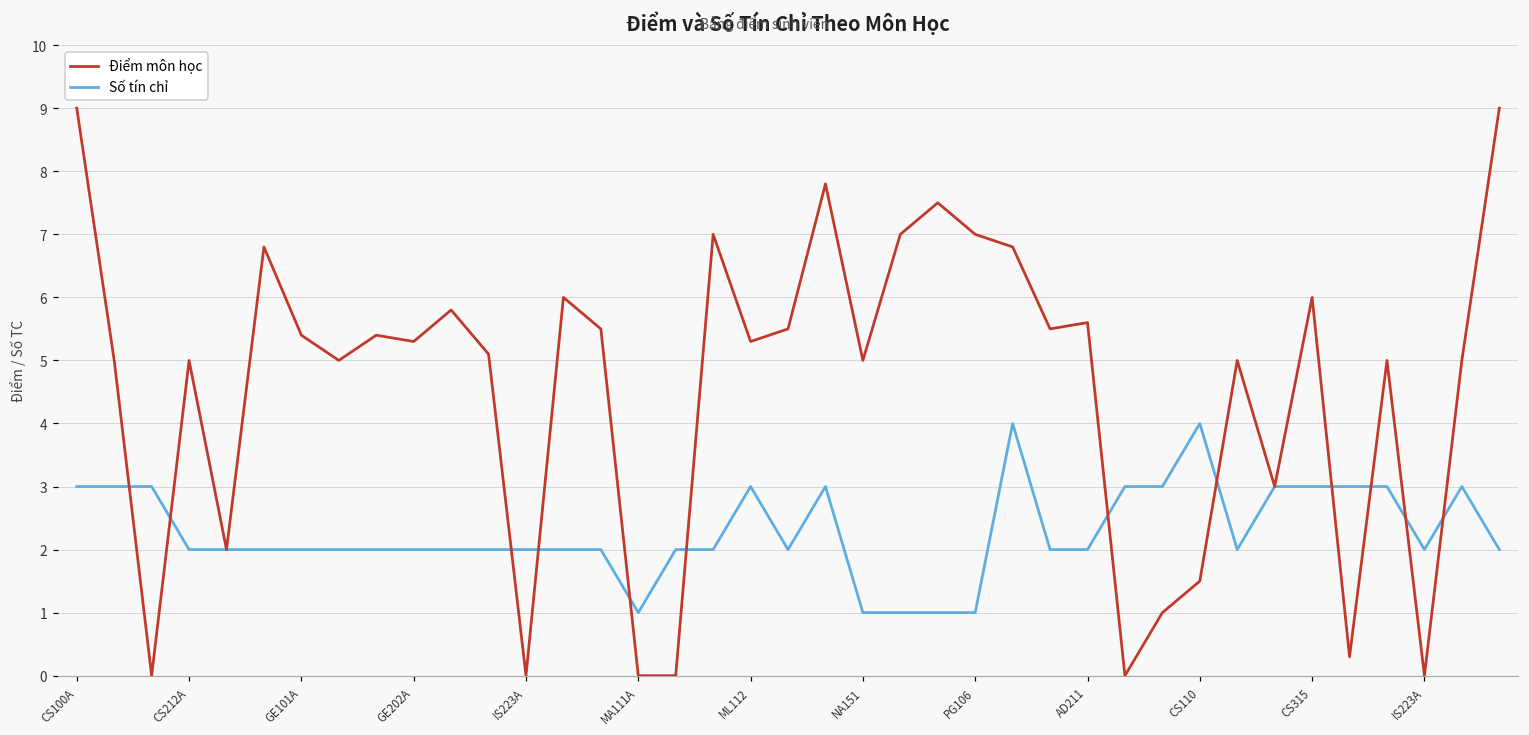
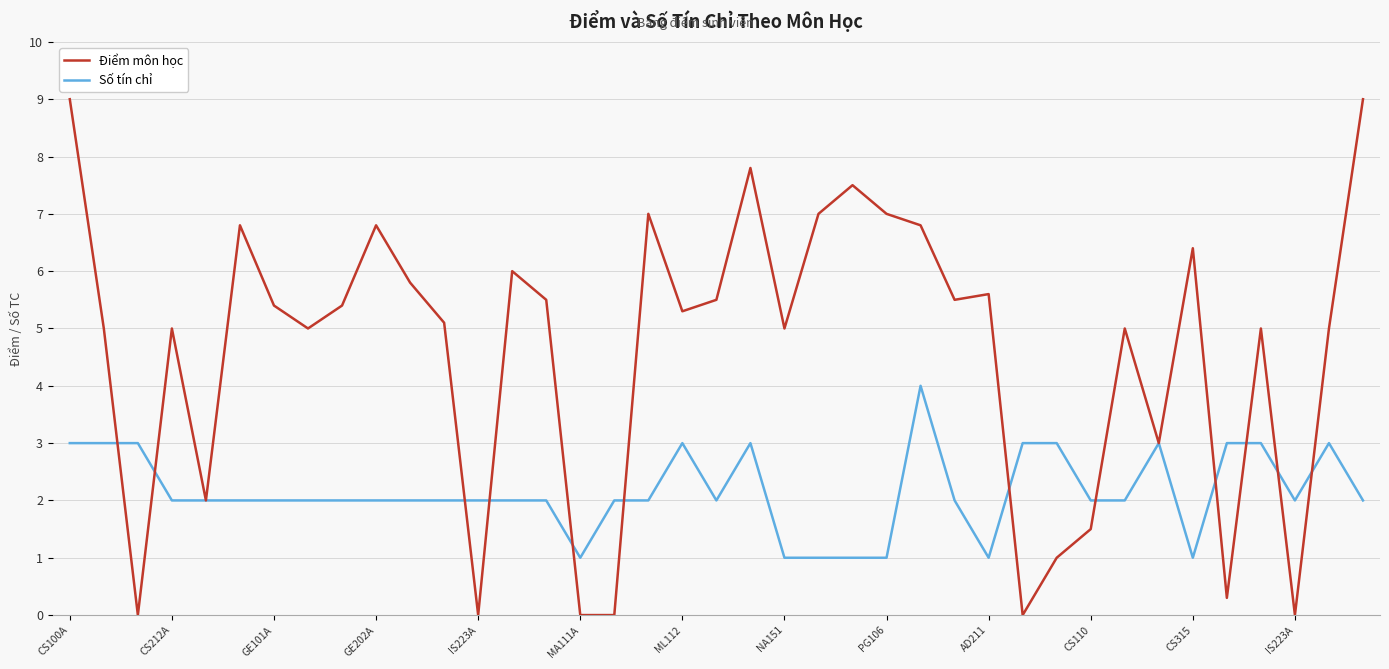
  {
    "Điểm môn học": {
      "CS100A": 9.0,
      "GE101A": 5.4,
-     "GE202A": 5.3,
+     "GE202A": 6.8,
      "MA111A": 0.0,
      "ML112": 5.3,
      "NA151": 5.0,
      "PG106": 7.0,
      "AD211": 5.6,
      "CS110": 1.5,
-     "CS315": 6.0
+     "CS315": 6.4
    },
    "Số tín chỉ": {
      "CS100A": 3,
      "GE101A": 2,
      "GE202A": 2,
      "MA111A": 1,
      "ML112": 3,
      "NA151": 1,
      "PG106": 1,
-     "AD211": 2,
-     "CS110": 4,
-     "CS315": 3
+     "AD211": 1,
+     "CS110": 2,
+     "CS315": 1
    }
  }
